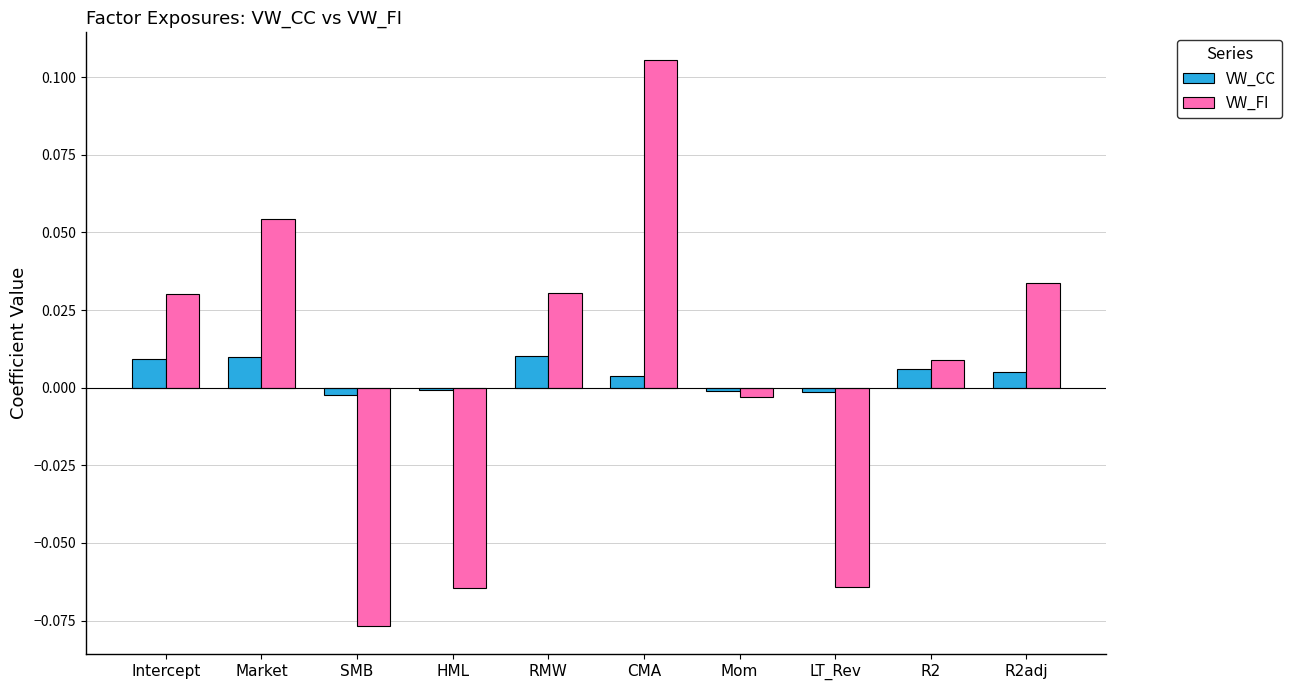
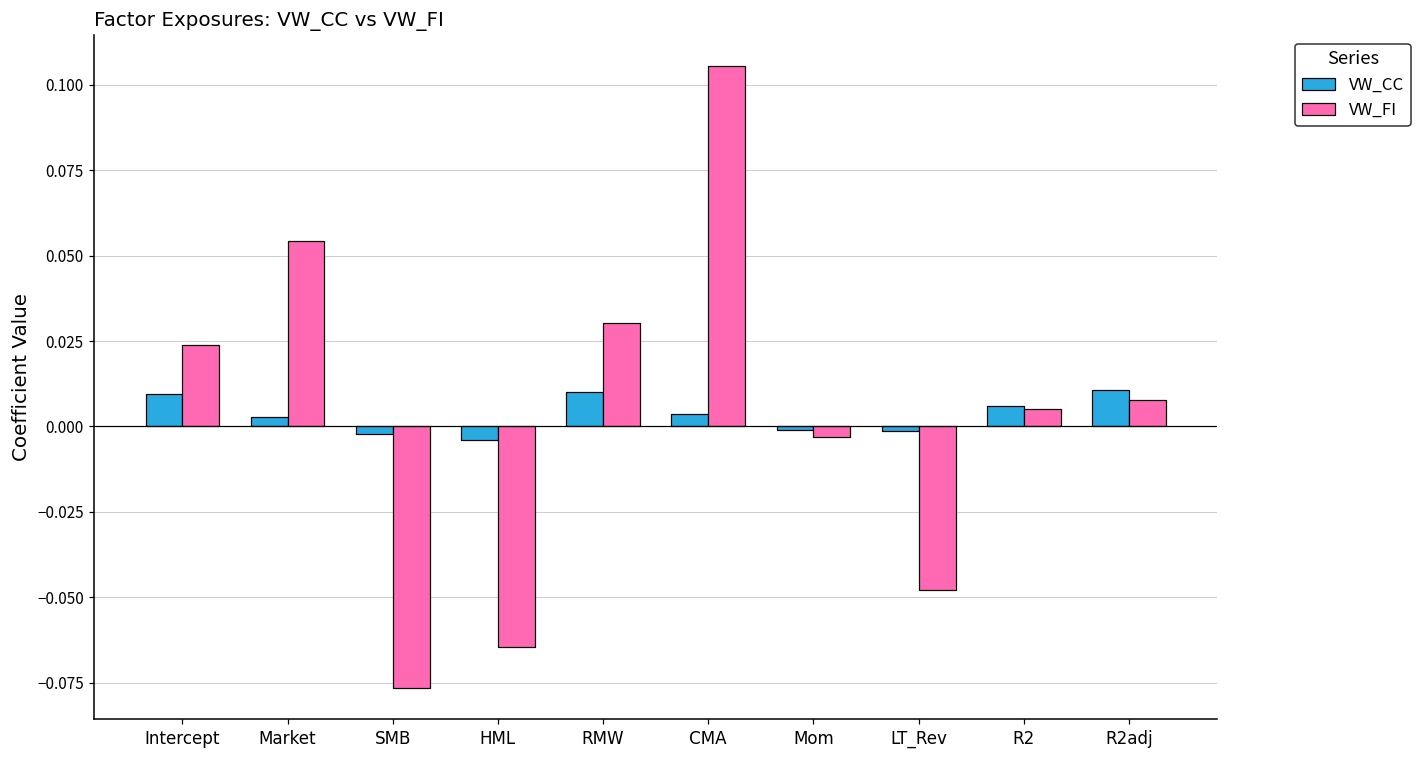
  {
    "VW_CC": {
      "Intercept": 0.009,
-     "Market": 0.010,
+     "Market": 0.003,
      "SMB": -0.002,
-     "HML": -0.001,
+     "HML": -0.004,
      "RMW": 0.010,
      "CMA": 0.004,
      "Mom": -0.001,
      "LT_Rev": -0.001,
      "R2": 0.006,
-     "R2adj": 0.005
+     "R2adj": 0.011
    },
    "VW_FI": {
-     "Intercept": 0.030,
+     "Intercept": 0.024,
      "Market": 0.054,
      "SMB": -0.077,
      "HML": -0.065,
      "RMW": 0.030,
      "CMA": 0.105,
      "Mom": -0.003,
-     "LT_Rev": -0.064,
-     "R2": 0.009,
-     "R2adj": 0.034
+     "LT_Rev": -0.048,
+     "R2": 0.005,
+     "R2adj": 0.008
    }
  }
